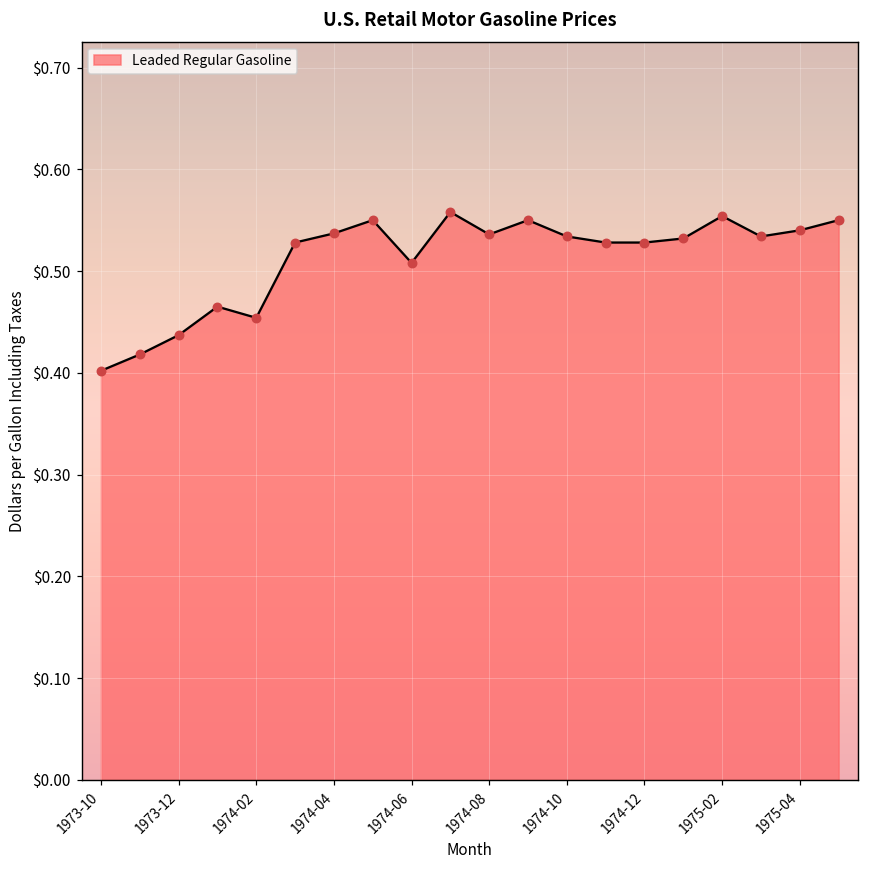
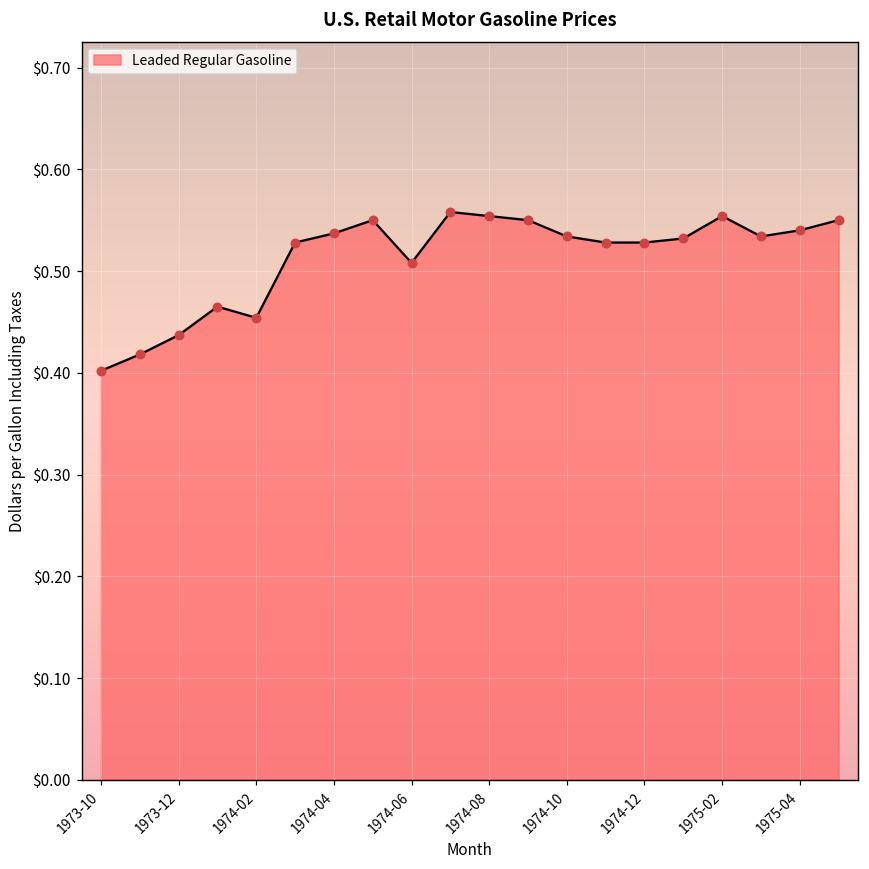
  {
    "1973-10": "$0.40",
    "1973-12": "$0.44",
    "1974-02": "$0.45",
    "1974-04": "$0.54",
    "1974-06": "$0.51",
-   "1974-08": "$0.54",
+   "1974-08": "$0.55",
    "1974-10": "$0.53",
    "1974-12": "$0.53",
    "1975-02": "$0.55",
    "1975-04": "$0.54"
  }
